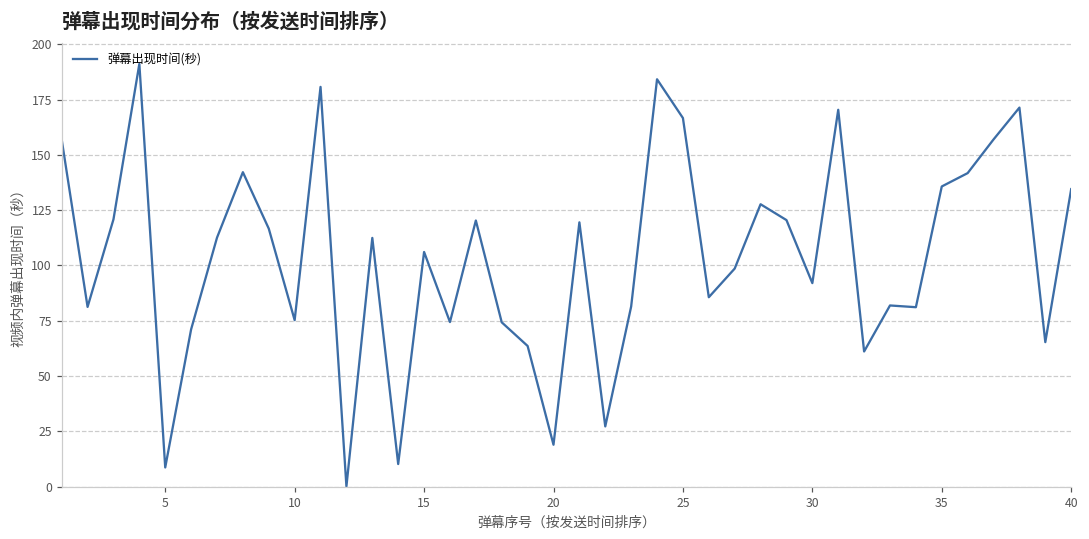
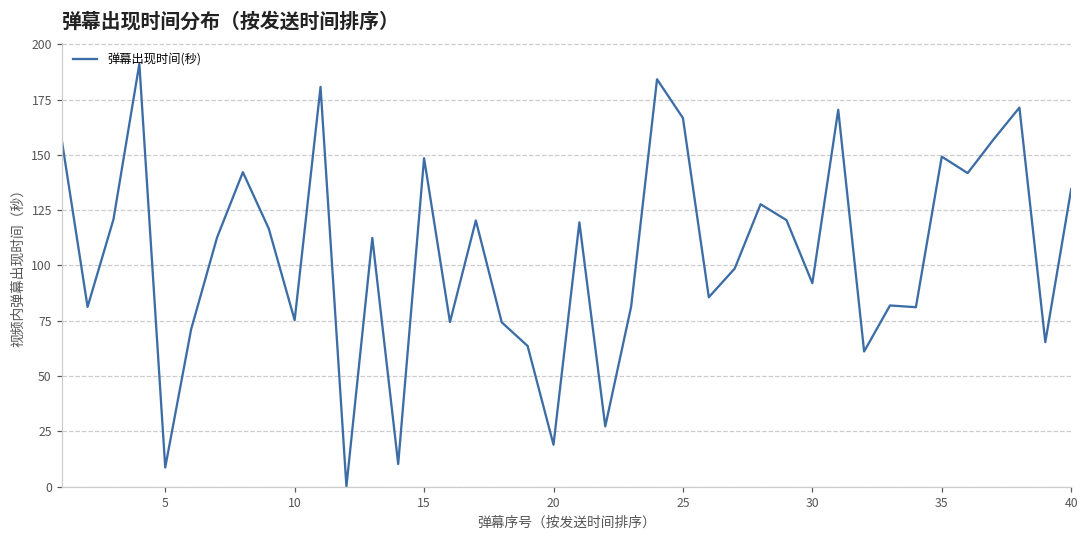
  {
    "5": 9,
    "10": 75,
-   "15": 106,
+   "15": 148,
    "20": 19,
    "25": 167,
    "30": 92,
-   "35": 136,
+   "35": 149,
    "40": 135
  }
